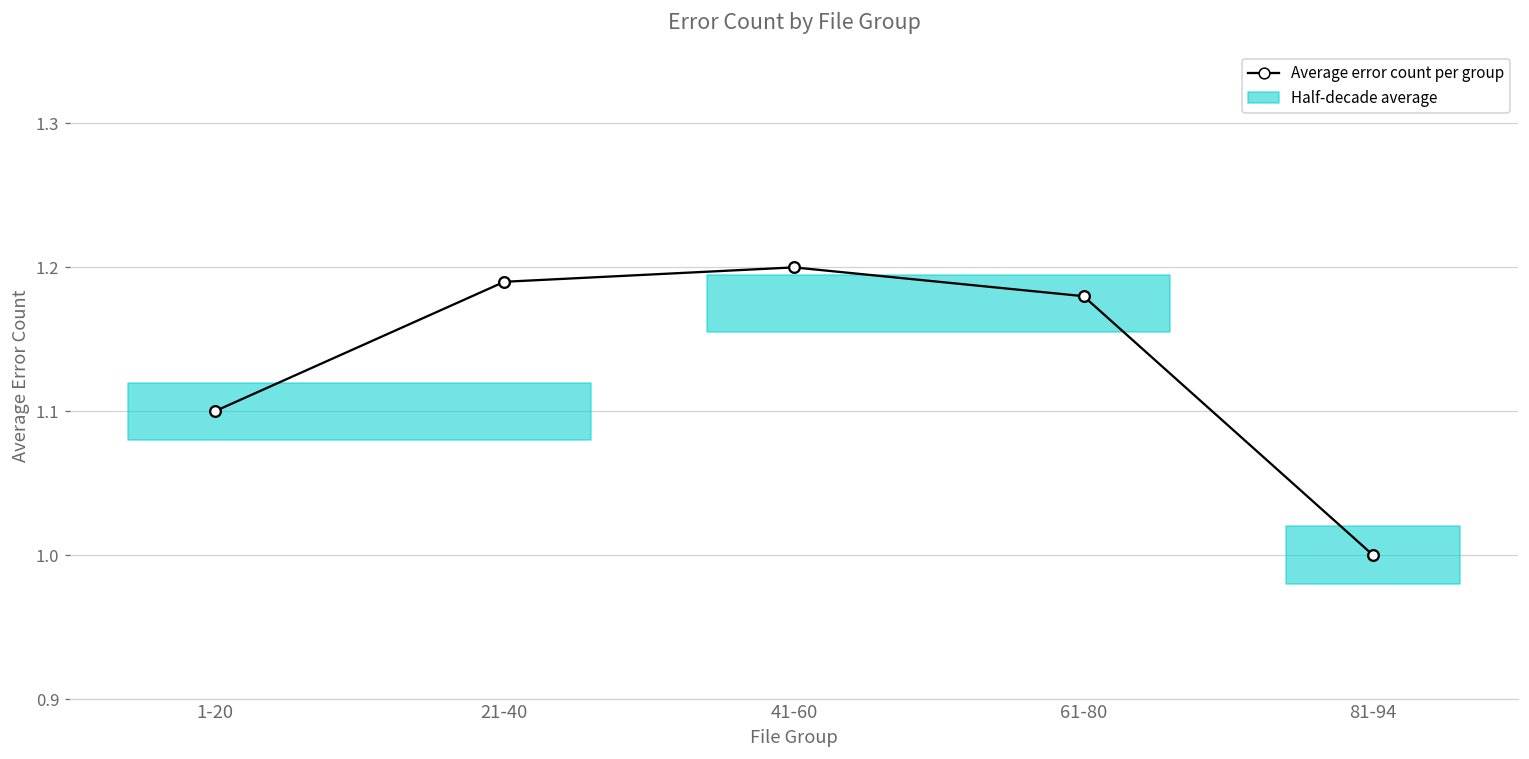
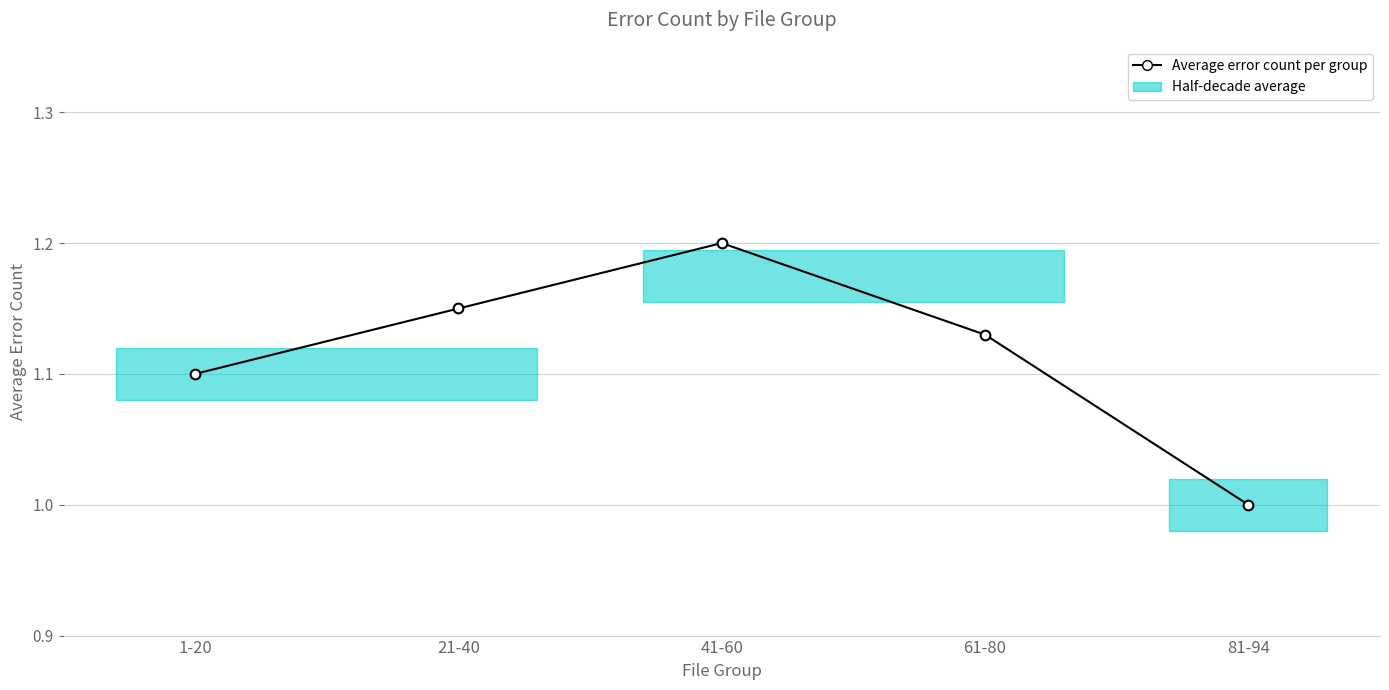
  {
    "Average error count per group": {
      "1-20": 1.10,
-     "21-40": 1.19,
+     "21-40": 1.15,
      "41-60": 1.20,
-     "61-80": 1.18,
+     "61-80": 1.13,
      "81-94": 1.00
    }
  }
